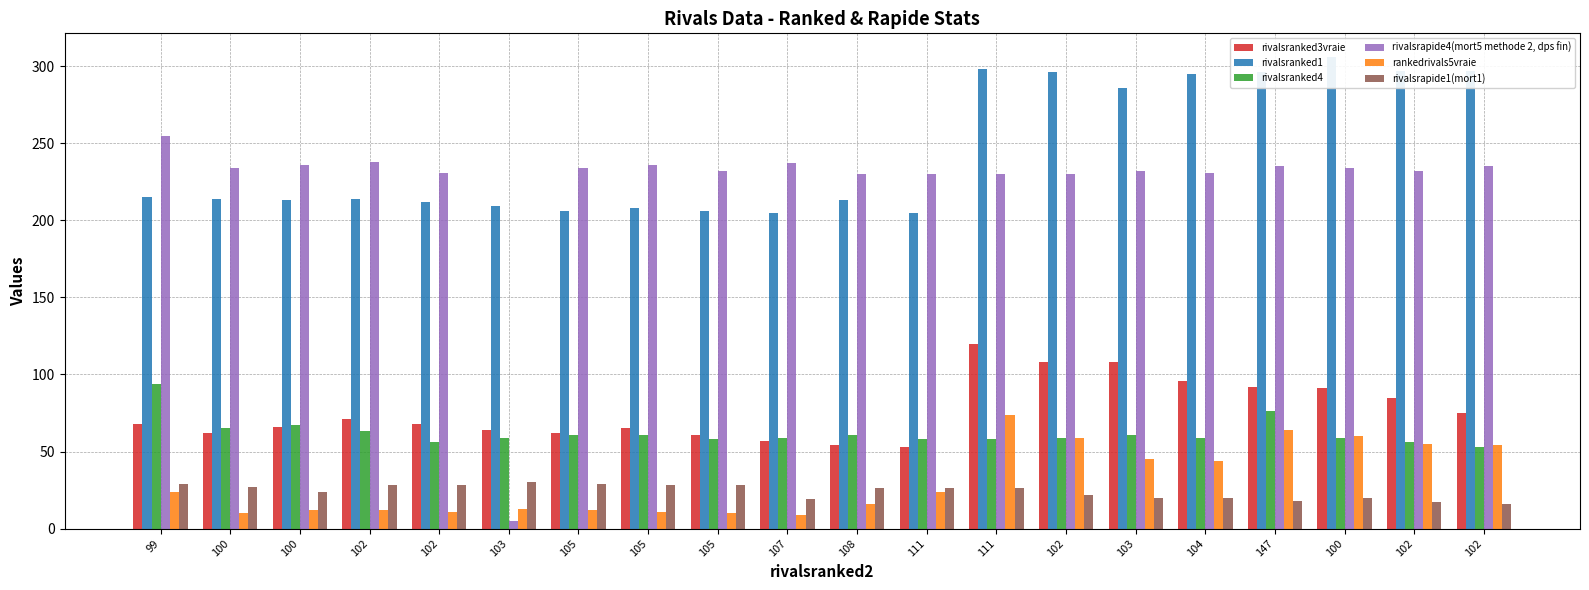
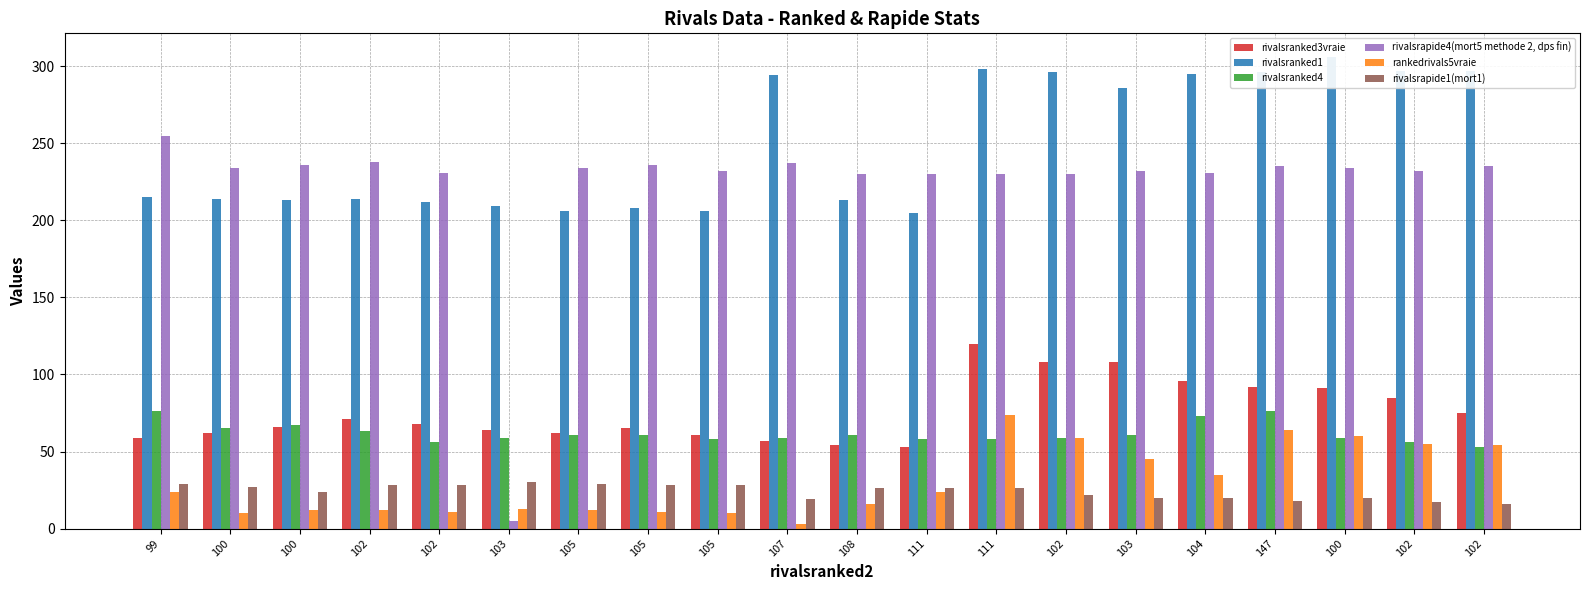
  {
    "rivalsranked3vraie": {
-     "99": 68,
+     "99": 59,
      "107": 57,
      "108": 54,
      "104": 96,
      "147": 92
    },
    "rivalsranked1": {
      "99": 215,
-     "107": 205,
+     "107": 294,
      "108": 213,
      "104": 295
    },
    "rivalsranked4": {
-     "99": 94,
+     "99": 76,
      "107": 59,
      "108": 61,
-     "104": 59,
+     "104": 73,
      "147": 76
    },
    "rivalsrapide4(mort5 methode 2, dps fin)": {
      "99": 255,
      "107": 237,
      "108": 230,
      "104": 231,
      "147": 235
    },
    "rankedrivals5vraie": {
      "99": 24,
-     "107": 9,
+     "107": 3,
      "108": 16,
-     "104": 44,
+     "104": 35,
      "147": 64
    },
    "rivalsrapide1(mort1)": {
      "99": 29,
      "107": 19,
      "108": 26,
      "104": 20,
      "147": 18
    }
  }
